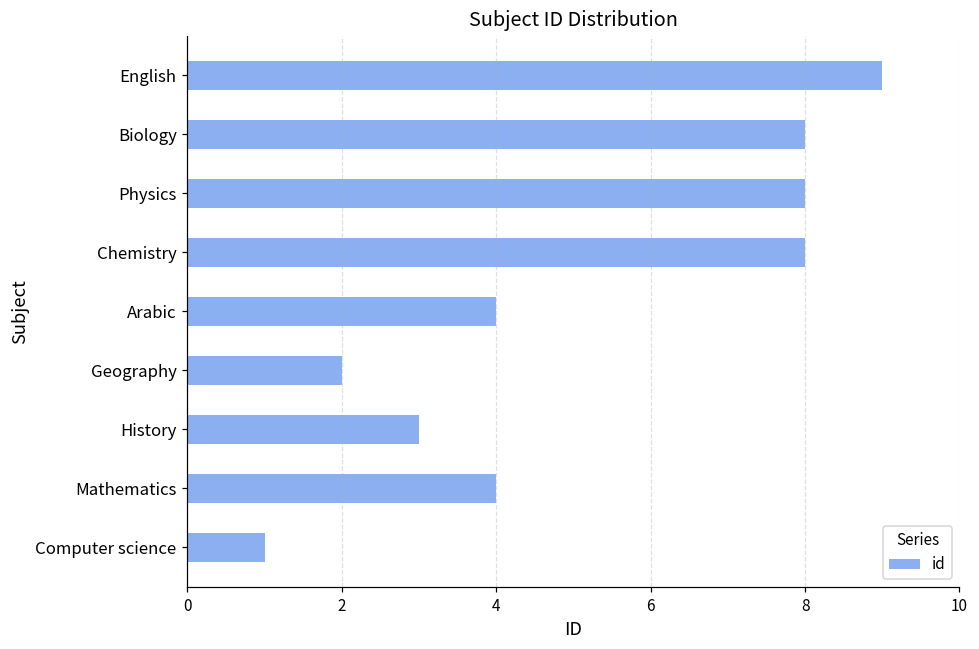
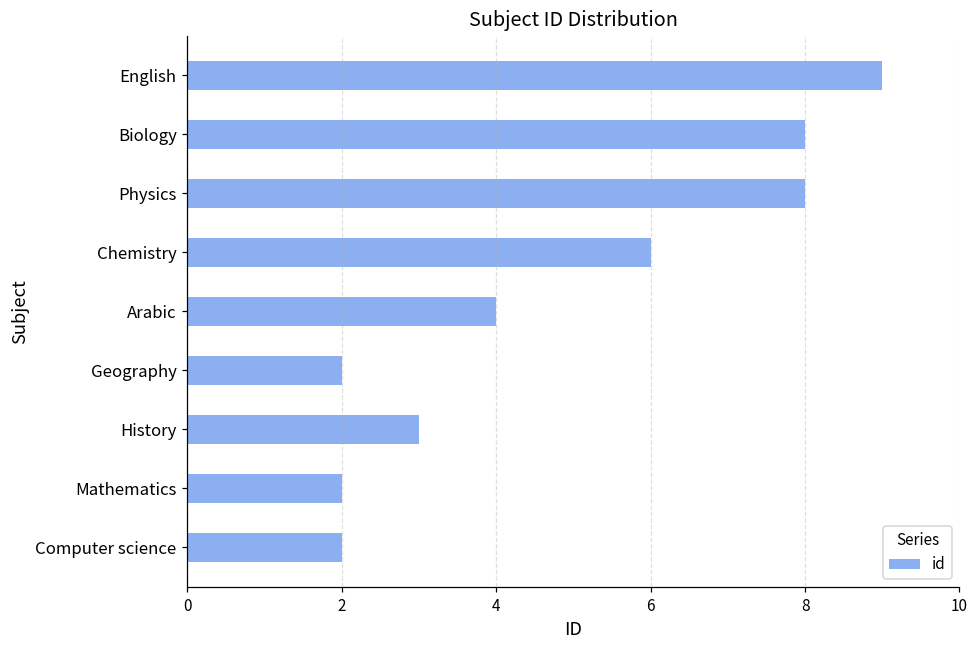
  {
    "English": 9,
    "Biology": 8,
    "Physics": 8,
-   "Chemistry": 8,
+   "Chemistry": 6,
    "Arabic": 4,
    "Geography": 2,
    "History": 3,
-   "Mathematics": 4,
-   "Computer science": 1
+   "Mathematics": 2,
+   "Computer science": 2
  }
